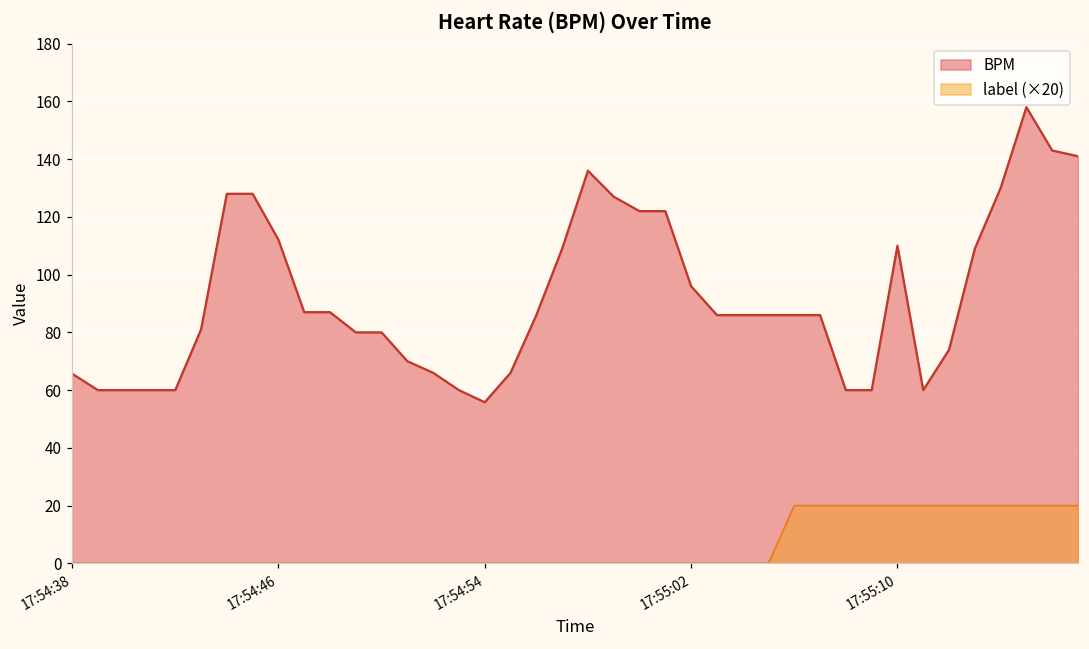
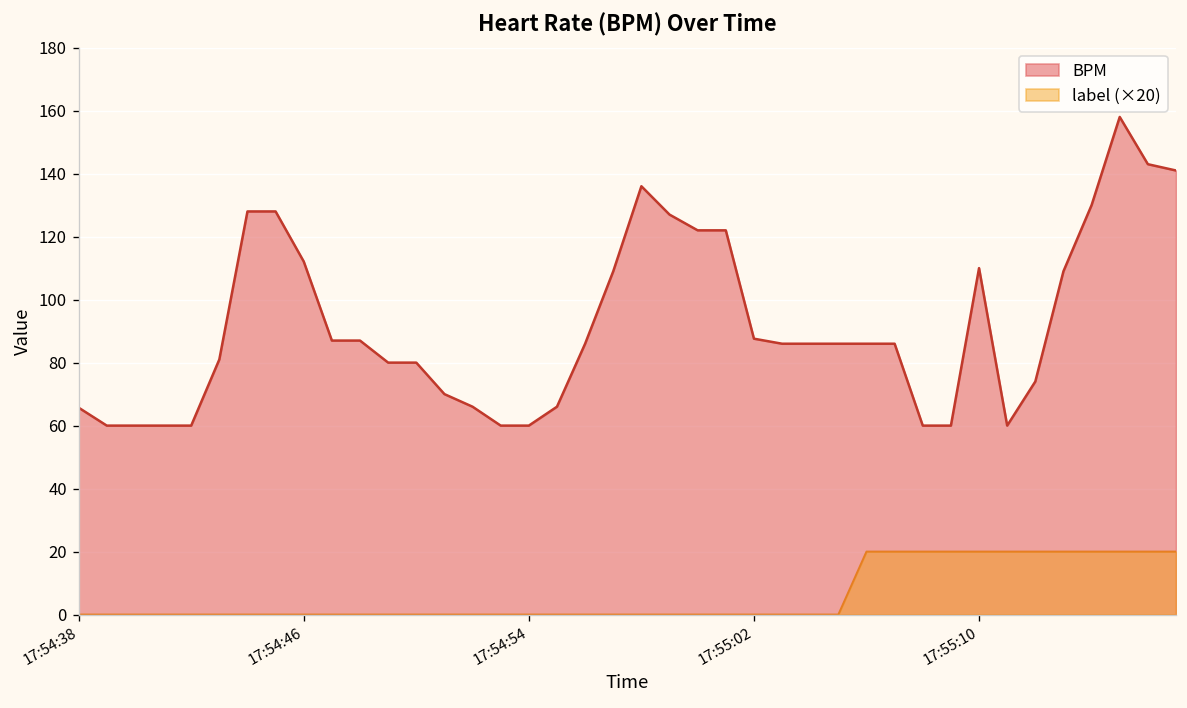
  {
    "BPM": {
      "17:54:38": 66,
      "17:54:46": 112,
-     "17:54:54": 56,
-     "17:55:02": 96,
+     "17:54:54": 60,
+     "17:55:02": 88,
      "17:55:10": 110
    },
    "label (×20)": {
      "17:54:38": 0,
      "17:54:46": 0,
      "17:54:54": 0,
      "17:55:02": 0,
      "17:55:10": 20
    }
  }
